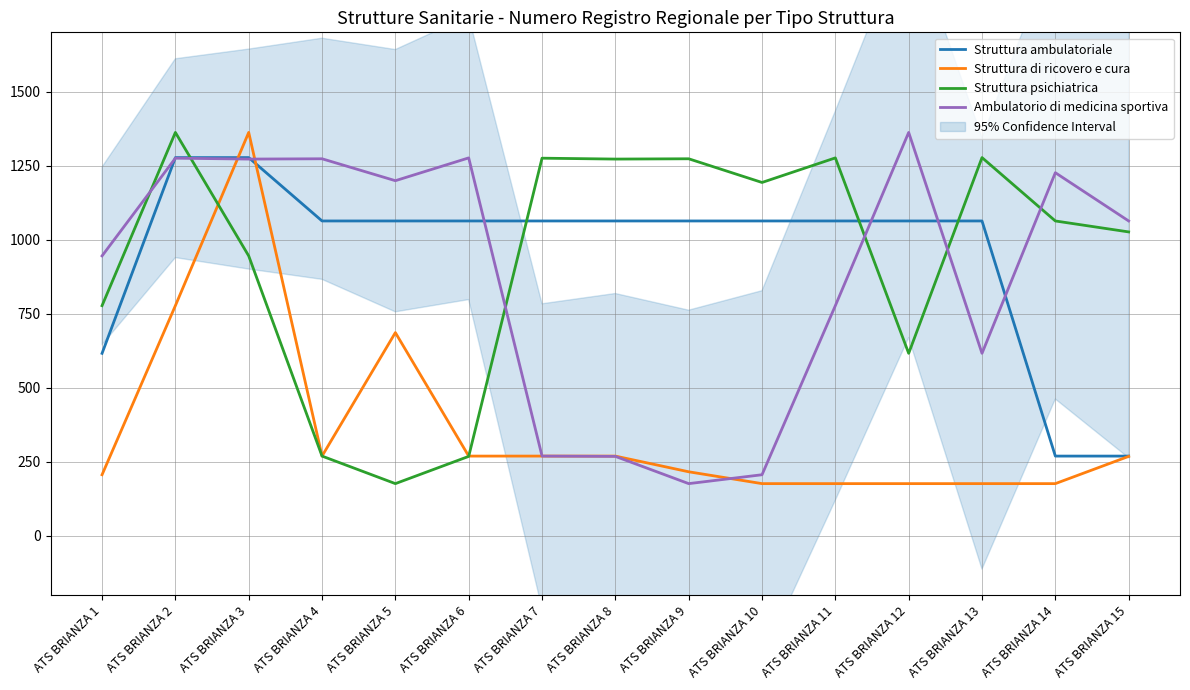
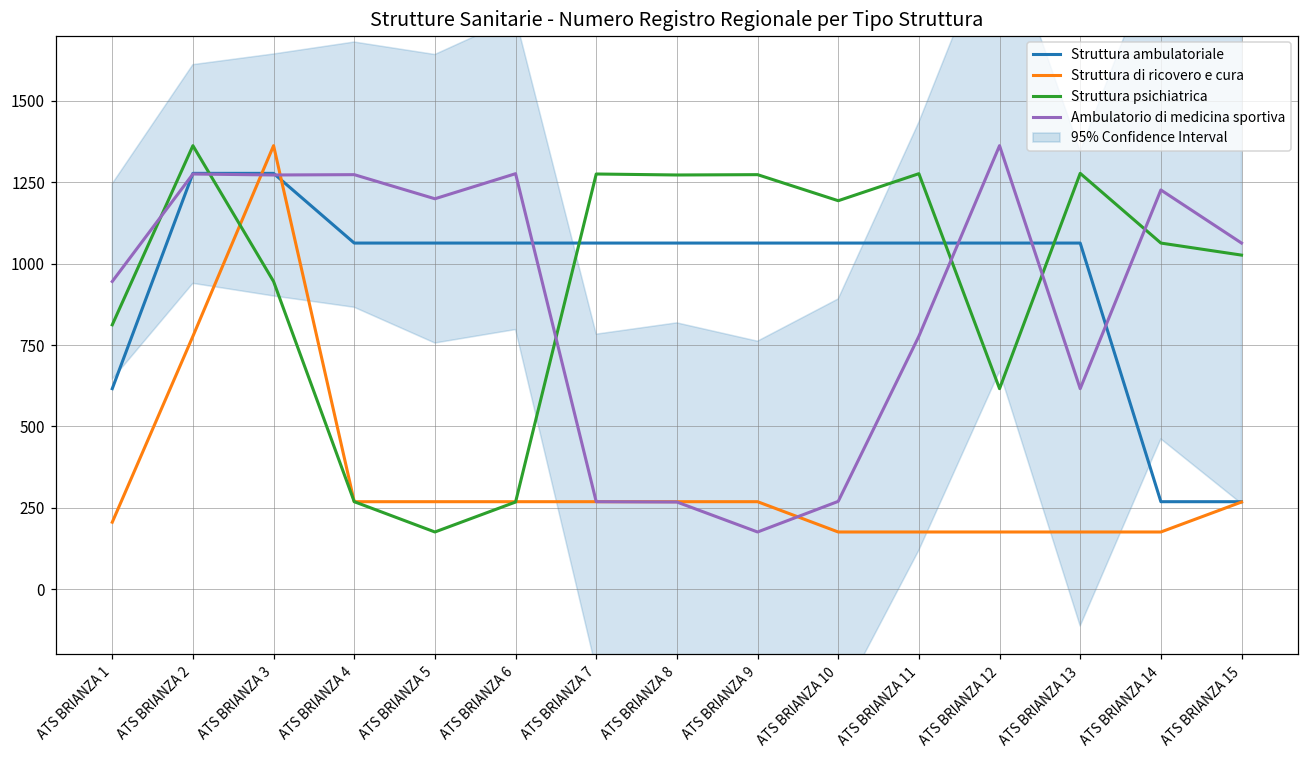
  {
    "Struttura di ricovero e cura": {
      "ATS BRIANZA 1": 210,
      "ATS BRIANZA 2": 780,
      "ATS BRIANZA 3": 1360,
-     "ATS BRIANZA 5": 690,
-     "ATS BRIANZA 9": 220,
+     "ATS BRIANZA 5": 270,
+     "ATS BRIANZA 9": 270,
      "ATS BRIANZA 10": 180,
      "ATS BRIANZA 11": 180,
      "ATS BRIANZA 12": 180,
      "ATS BRIANZA 13": 180,
      "ATS BRIANZA 14": 180
    },
    "Struttura psichiatrica": {
-     "ATS BRIANZA 1": 780,
+     "ATS BRIANZA 1": 810,
      "ATS BRIANZA 2": 1360,
      "ATS BRIANZA 3": 950,
      "ATS BRIANZA 5": 180,
      "ATS BRIANZA 7": 1280,
      "ATS BRIANZA 8": 1270,
      "ATS BRIANZA 9": 1270,
      "ATS BRIANZA 10": 1190,
      "ATS BRIANZA 11": 1280,
      "ATS BRIANZA 12": 620,
      "ATS BRIANZA 13": 1280,
      "ATS BRIANZA 14": 1060,
      "ATS BRIANZA 15": 1030
    },
    "Ambulatorio di medicina sportiva": {
      "ATS BRIANZA 1": 950,
      "ATS BRIANZA 4": 1270,
      "ATS BRIANZA 5": 1200,
      "ATS BRIANZA 6": 1280,
      "ATS BRIANZA 9": 180,
-     "ATS BRIANZA 10": 210,
+     "ATS BRIANZA 10": 270,
      "ATS BRIANZA 11": 780,
      "ATS BRIANZA 12": 1360,
      "ATS BRIANZA 13": 620,
      "ATS BRIANZA 14": 1230,
      "ATS BRIANZA 15": 1060
    }
  }
